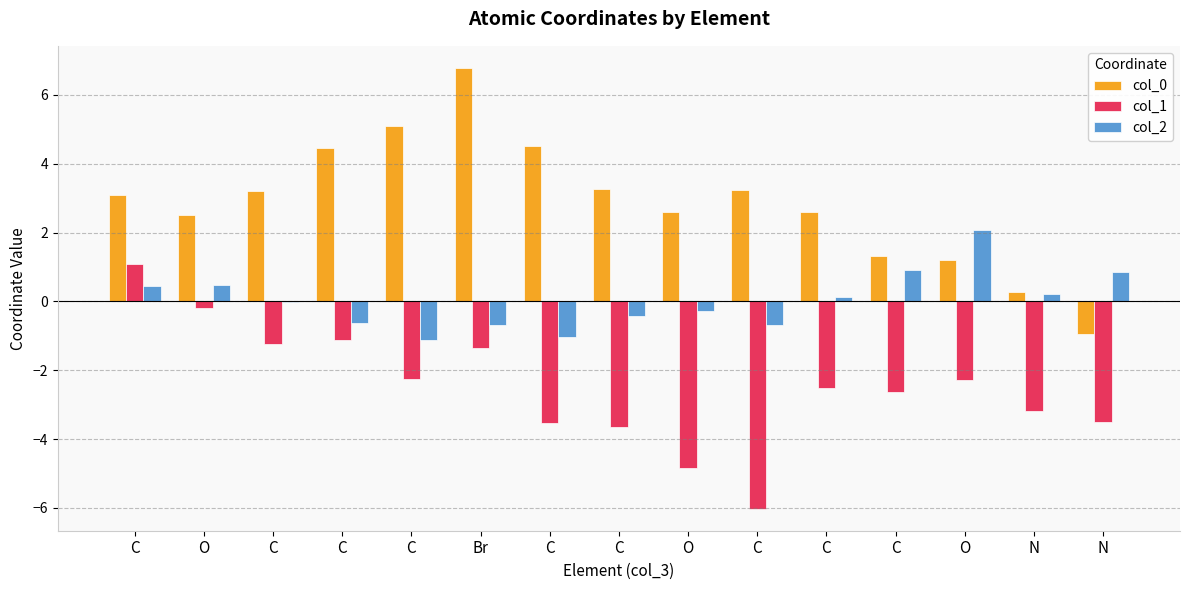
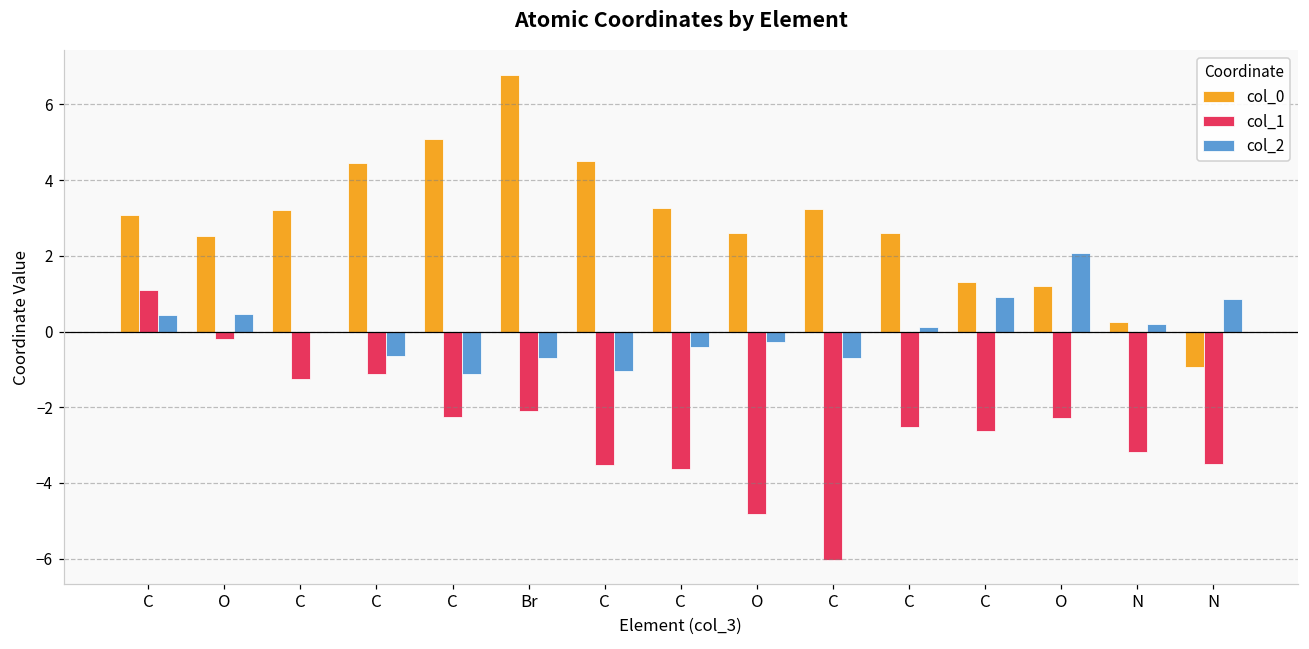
  {
    "col_0": {
      "Br": 6.8
    },
    "col_1": {
-     "Br": -1.4
+     "Br": -2.1
    },
    "col_2": {
      "Br": -0.7
    }
  }
